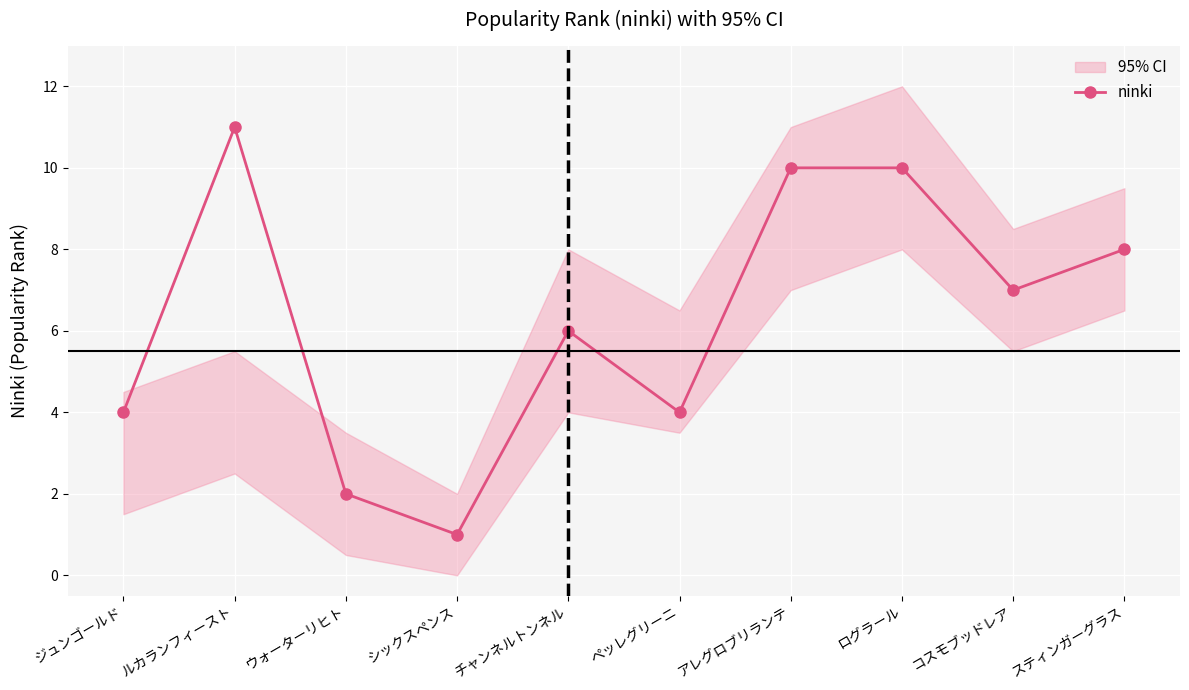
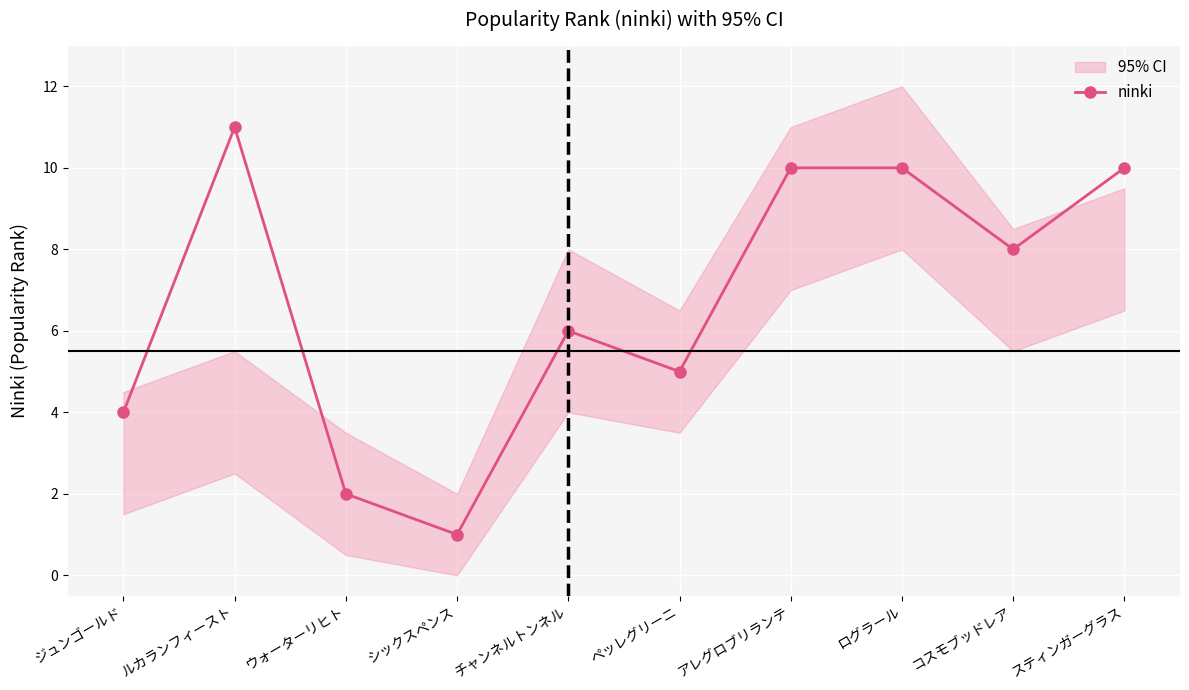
  {
    "ninki": {
      "ジュンゴールド": 4,
      "ルカランフィースト": 11,
      "ウォーターリヒト": 2,
      "シックスペンス": 1,
      "チャンネルトンネル": 6,
-     "ペッレグリーニ": 4,
+     "ペッレグリーニ": 5,
      "アレグロブリランテ": 10,
      "ログラール": 10,
-     "コスモブッドレア": 7,
-     "スティンガーグラス": 8
+     "コスモブッドレア": 8,
+     "スティンガーグラス": 10
    }
  }
